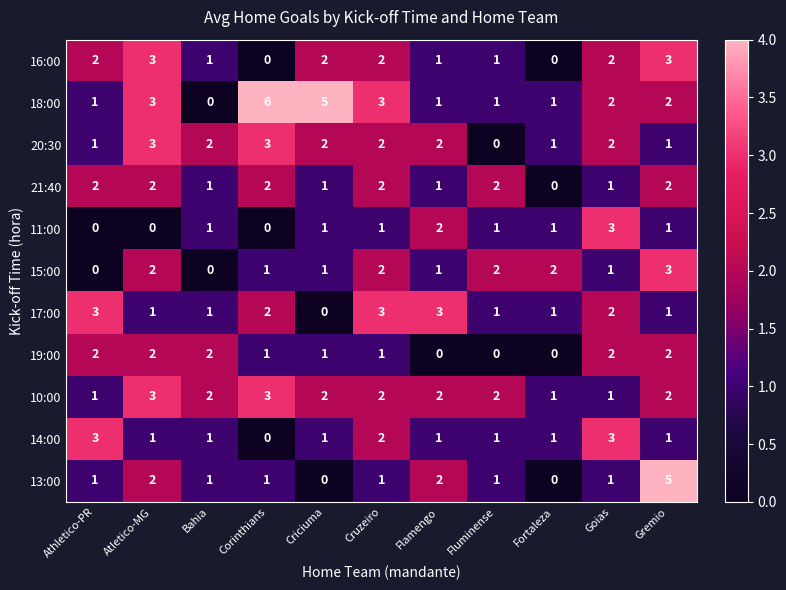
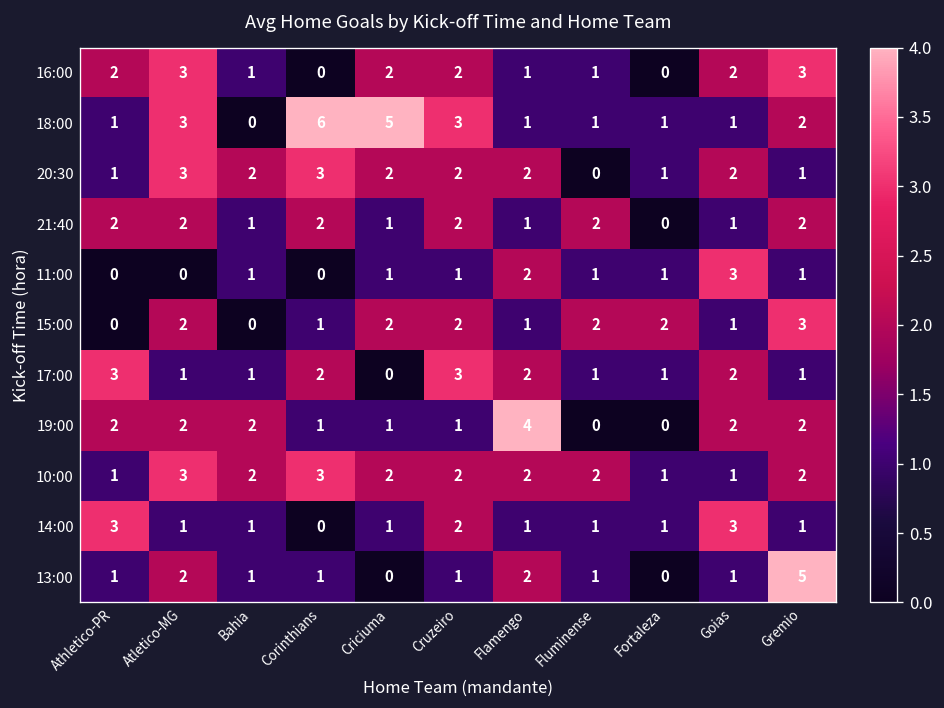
  {
    "16:00": {
      "Athletico-PR": 2,
      "Atletico-MG": 3,
      "Bahia": 1,
      "Corinthians": 0,
      "Criciuma": 2,
      "Cruzeiro": 2,
      "Flamengo": 1,
      "Fluminense": 1,
      "Fortaleza": 0,
      "Goias": 2,
      "Gremio": 3
    },
    "18:00": {
      "Athletico-PR": 1,
      "Atletico-MG": 3,
      "Bahia": 0,
      "Corinthians": 6,
      "Criciuma": 5,
      "Cruzeiro": 3,
      "Flamengo": 1,
      "Fluminense": 1,
      "Fortaleza": 1,
-     "Goias": 2,
+     "Goias": 1,
      "Gremio": 2
    },
    "20:30": {
      "Athletico-PR": 1,
      "Atletico-MG": 3,
      "Bahia": 2,
      "Corinthians": 3,
      "Criciuma": 2,
      "Cruzeiro": 2,
      "Flamengo": 2,
      "Fluminense": 0,
      "Fortaleza": 1,
      "Goias": 2,
      "Gremio": 1
    },
    "21:40": {
      "Athletico-PR": 2,
      "Atletico-MG": 2,
      "Bahia": 1,
      "Corinthians": 2,
      "Criciuma": 1,
      "Cruzeiro": 2,
      "Flamengo": 1,
      "Fluminense": 2,
      "Fortaleza": 0,
      "Goias": 1,
      "Gremio": 2
    },
    "11:00": {
      "Athletico-PR": 0,
      "Atletico-MG": 0,
      "Bahia": 1,
      "Corinthians": 0,
      "Criciuma": 1,
      "Cruzeiro": 1,
      "Flamengo": 2,
      "Fluminense": 1,
      "Fortaleza": 1,
      "Goias": 3,
      "Gremio": 1
    },
    "15:00": {
      "Athletico-PR": 0,
      "Atletico-MG": 2,
      "Bahia": 0,
      "Corinthians": 1,
-     "Criciuma": 1,
+     "Criciuma": 2,
      "Cruzeiro": 2,
      "Flamengo": 1,
      "Fluminense": 2,
      "Fortaleza": 2,
      "Goias": 1,
      "Gremio": 3
    },
    "17:00": {
      "Athletico-PR": 3,
      "Atletico-MG": 1,
      "Bahia": 1,
      "Corinthians": 2,
      "Criciuma": 0,
      "Cruzeiro": 3,
-     "Flamengo": 3,
+     "Flamengo": 2,
      "Fluminense": 1,
      "Fortaleza": 1,
      "Goias": 2,
      "Gremio": 1
    },
    "19:00": {
      "Athletico-PR": 2,
      "Atletico-MG": 2,
      "Bahia": 2,
      "Corinthians": 1,
      "Criciuma": 1,
      "Cruzeiro": 1,
-     "Flamengo": 0,
+     "Flamengo": 4,
      "Fluminense": 0,
      "Fortaleza": 0,
      "Goias": 2,
      "Gremio": 2
    },
    "10:00": {
      "Athletico-PR": 1,
      "Atletico-MG": 3,
      "Bahia": 2,
      "Corinthians": 3,
      "Criciuma": 2,
      "Cruzeiro": 2,
      "Flamengo": 2,
      "Fluminense": 2,
      "Fortaleza": 1,
      "Goias": 1,
      "Gremio": 2
    },
    "14:00": {
      "Athletico-PR": 3,
      "Atletico-MG": 1,
      "Bahia": 1,
      "Corinthians": 0,
      "Criciuma": 1,
      "Cruzeiro": 2,
      "Flamengo": 1,
      "Fluminense": 1,
      "Fortaleza": 1,
      "Goias": 3,
      "Gremio": 1
    },
    "13:00": {
      "Athletico-PR": 1,
      "Atletico-MG": 2,
      "Bahia": 1,
      "Corinthians": 1,
      "Criciuma": 0,
      "Cruzeiro": 1,
      "Flamengo": 2,
      "Fluminense": 1,
      "Fortaleza": 0,
      "Goias": 1,
      "Gremio": 5
    }
  }
